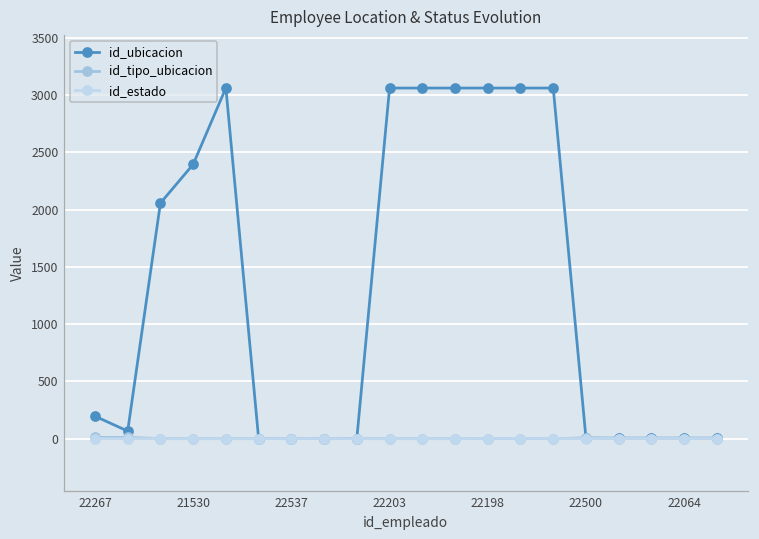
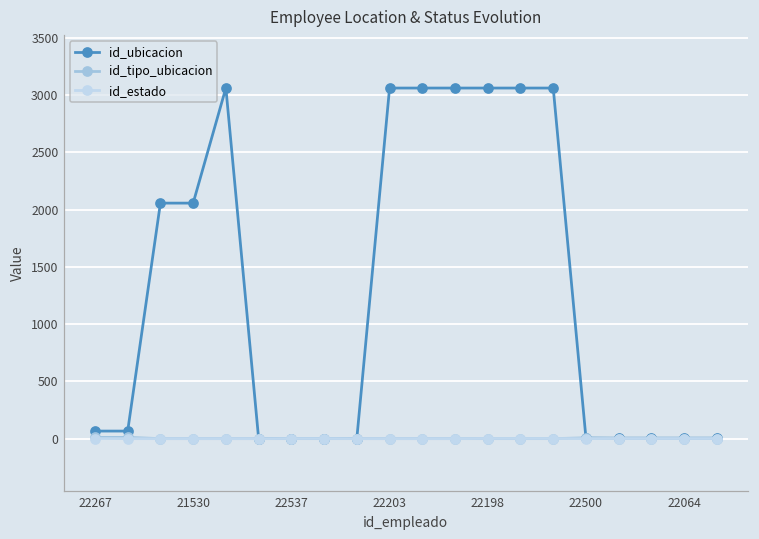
  {
    "id_ubicacion": {
-     "22267": 200,
-     "21530": 2390,
+     "22267": 70,
+     "21530": 2060,
      "22203": 3060,
      "22198": 3060
    }
  }
